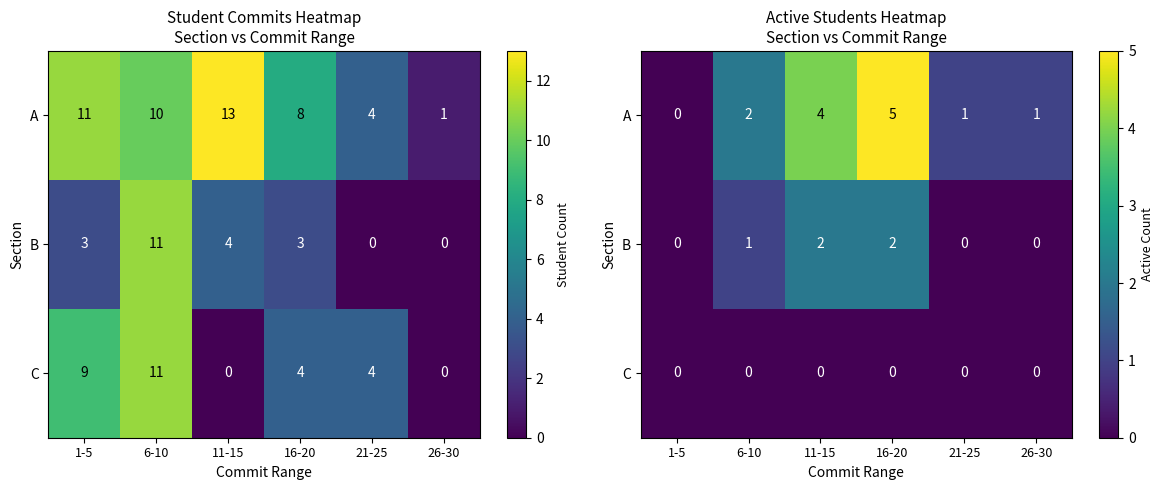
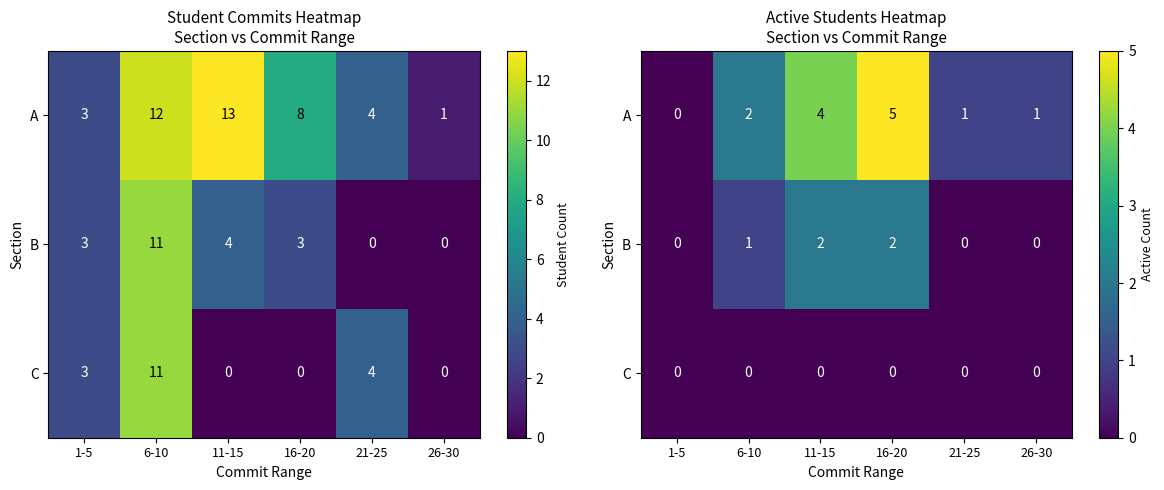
  {
    "Student Commits Heatmap Section vs Commit Range": {
      "A": {
-       "1-5": 11,
-       "6-10": 10,
+       "1-5": 3,
+       "6-10": 12,
        "11-15": 13,
        "16-20": 8,
        "21-25": 4,
        "26-30": 1
      },
      "B": {
        "1-5": 3,
        "6-10": 11,
        "11-15": 4,
        "16-20": 3,
        "21-25": 0,
        "26-30": 0
      },
      "C": {
-       "1-5": 9,
+       "1-5": 3,
        "6-10": 11,
        "11-15": 0,
-       "16-20": 4,
+       "16-20": 0,
        "21-25": 4,
        "26-30": 0
      }
    },
    "Active Students Heatmap Section vs Commit Range": {
      "A": {
        "1-5": 0,
        "6-10": 2,
        "11-15": 4,
        "16-20": 5,
        "21-25": 1,
        "26-30": 1
      },
      "B": {
        "1-5": 0,
        "6-10": 1,
        "11-15": 2,
        "16-20": 2,
        "21-25": 0,
        "26-30": 0
      },
      "C": {
        "1-5": 0,
        "6-10": 0,
        "11-15": 0,
        "16-20": 0,
        "21-25": 0,
        "26-30": 0
      }
    }
  }
